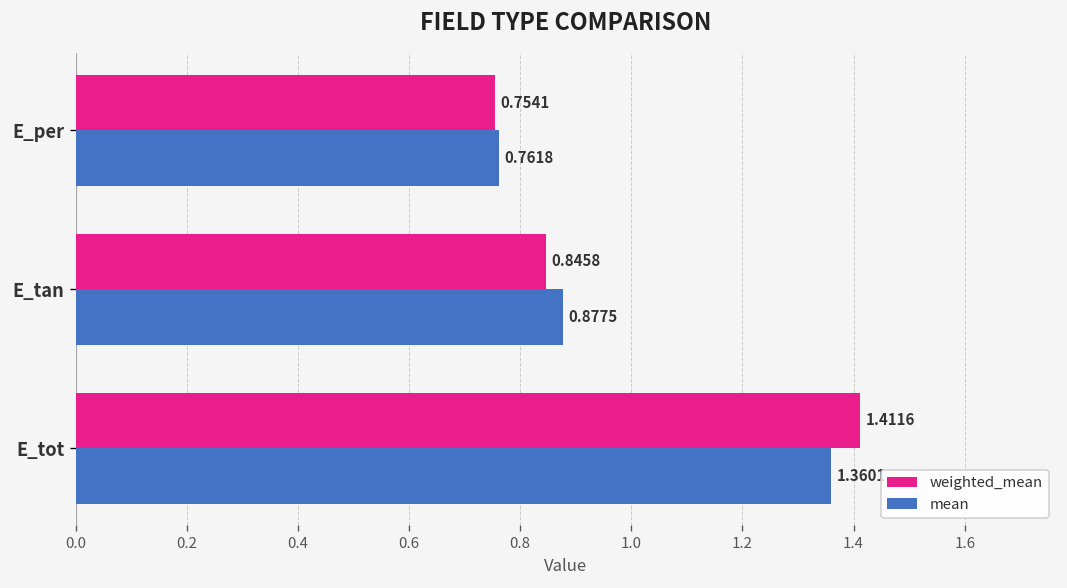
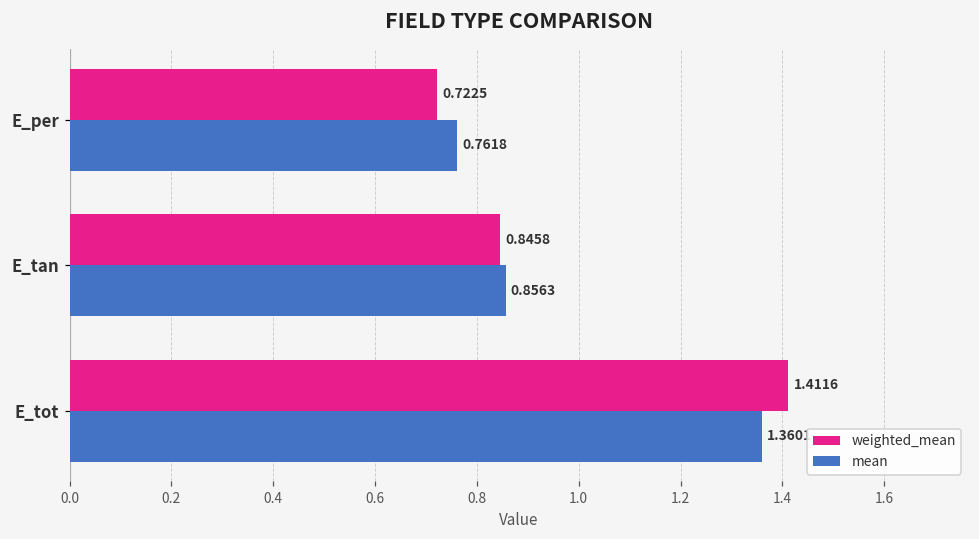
  {
    "weighted_mean": {
-     "E_per": 0.7541,
+     "E_per": 0.7225,
      "E_tan": 0.8458,
      "E_tot": 1.4116
    },
    "mean": {
      "E_per": 0.7618,
-     "E_tan": 0.8775
+     "E_tan": 0.8563
    }
  }
